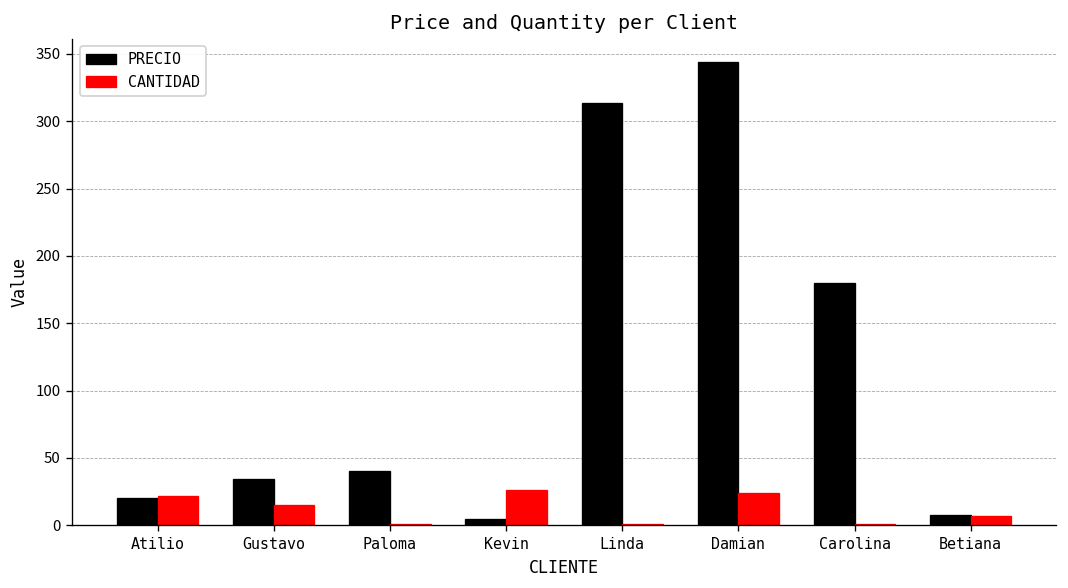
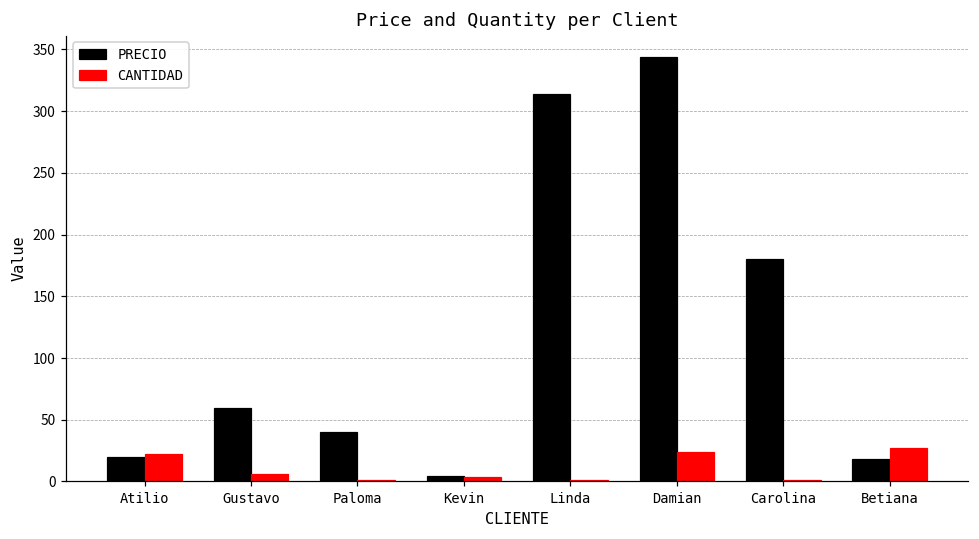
  {
    "PRECIO": {
      "Atilio": 20,
-     "Gustavo": 34,
+     "Gustavo": 60,
      "Paloma": 40,
      "Kevin": 4,
      "Linda": 314,
      "Damian": 344,
      "Carolina": 180,
-     "Betiana": 7
+     "Betiana": 18
    },
    "CANTIDAD": {
      "Atilio": 22,
-     "Gustavo": 15,
-     "Kevin": 26,
+     "Gustavo": 6,
+     "Kevin": 4,
      "Damian": 24,
-     "Betiana": 7
+     "Betiana": 27
    }
  }
